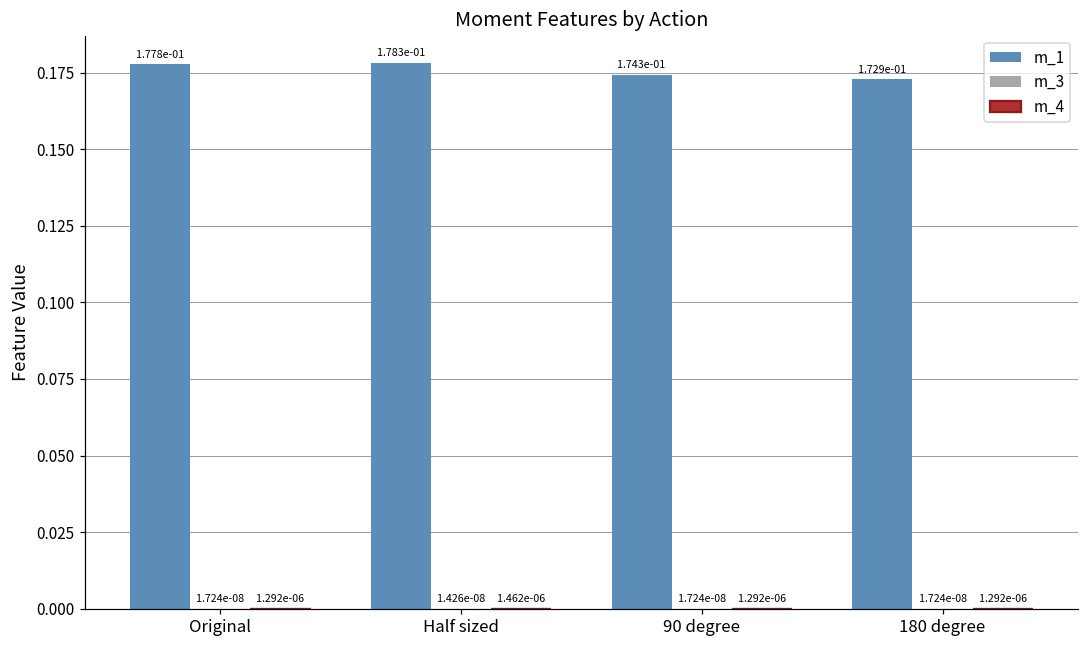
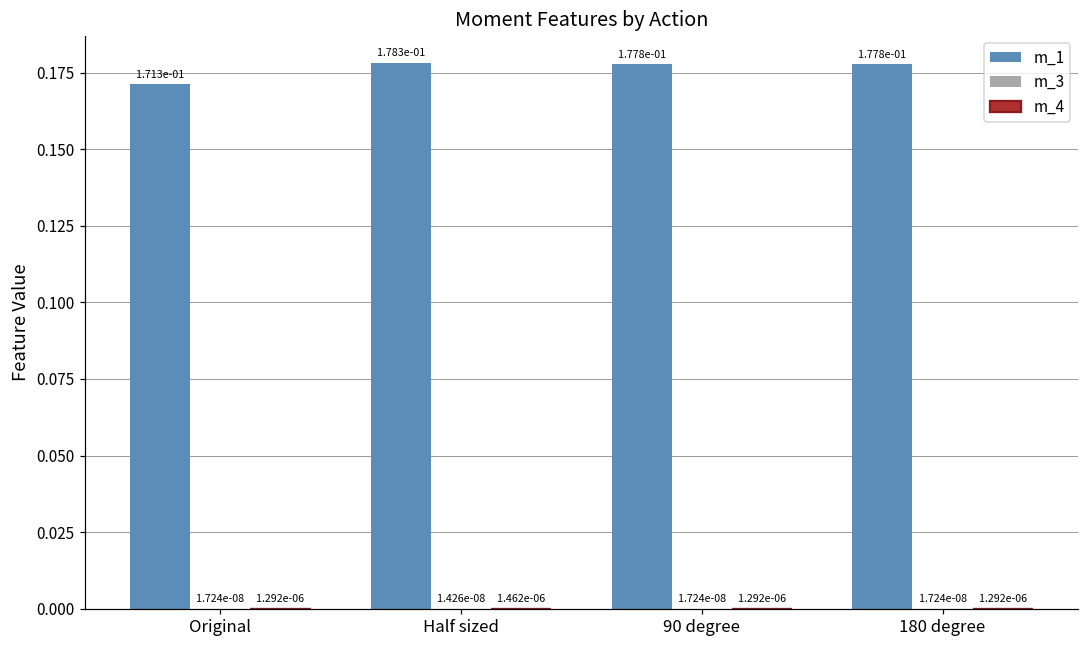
  {
    "m_1": {
-     "Original": "1.778e-01",
+     "Original": "1.713e-01",
      "Half sized": "1.783e-01",
-     "90 degree": "1.743e-01",
-     "180 degree": "1.729e-01"
+     "90 degree": "1.778e-01",
+     "180 degree": "1.778e-01"
    },
    "m_3": {
      "Original": "1.724e-08",
      "Half sized": "1.426e-08",
      "90 degree": "1.724e-08",
      "180 degree": "1.724e-08"
    },
    "m_4": {
      "Original": "1.292e-06",
      "Half sized": "1.462e-06",
      "90 degree": "1.292e-06",
      "180 degree": "1.292e-06"
    }
  }
